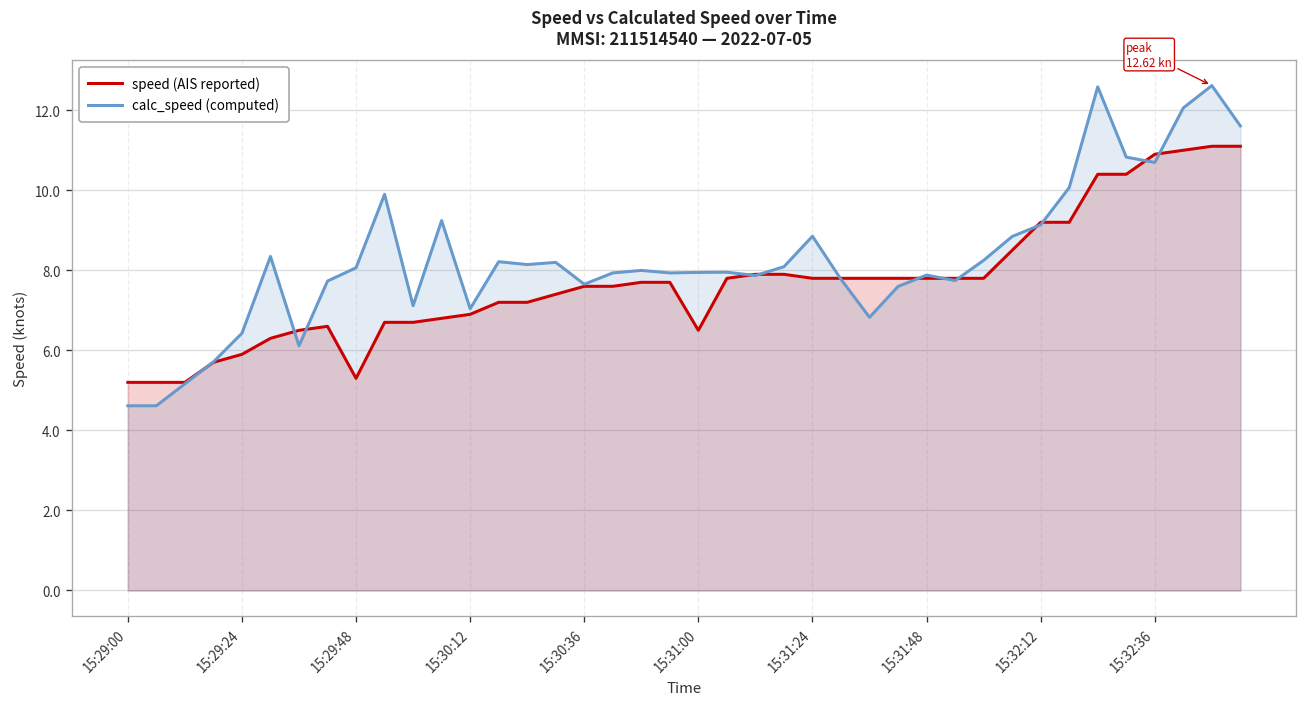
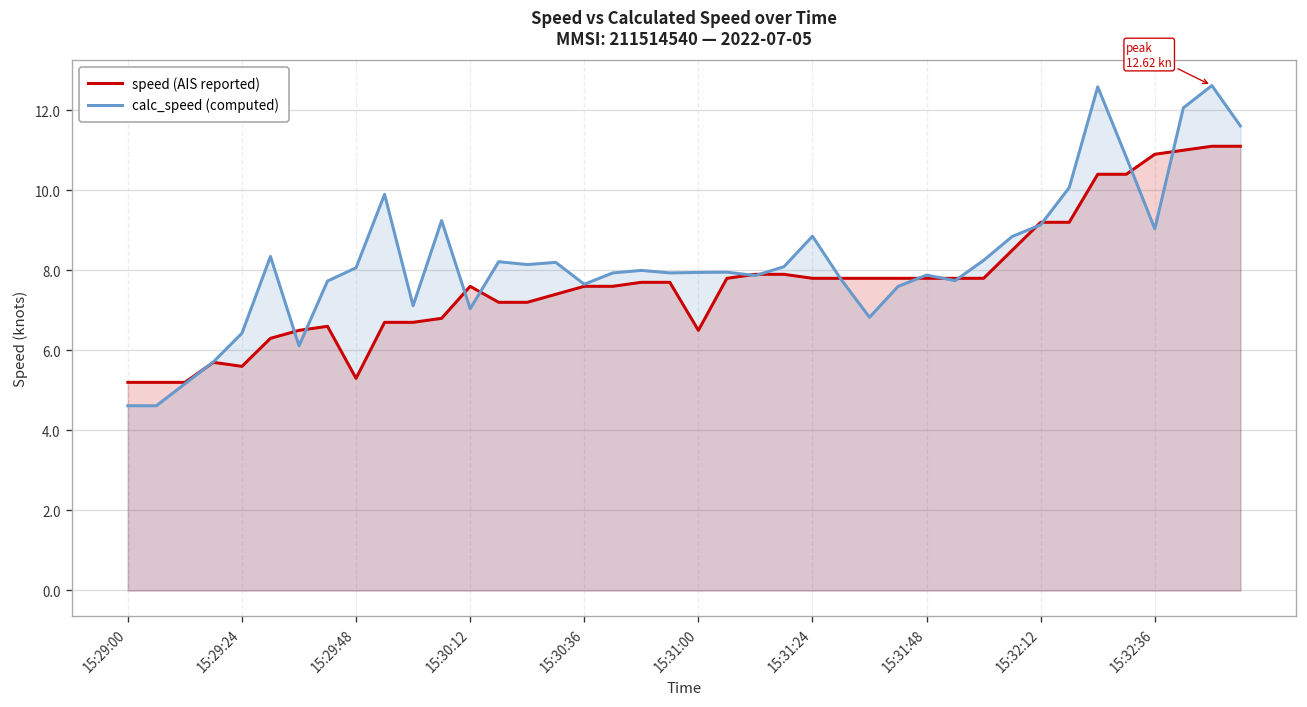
  {
    "speed (AIS reported)": {
      "15:29:00": 5.2,
-     "15:29:24": 5.9,
+     "15:29:24": 5.6,
      "15:29:48": 5.3,
-     "15:30:12": 6.9,
+     "15:30:12": 7.6,
      "15:31:00": 6.5,
      "15:31:24": 7.8,
      "15:31:48": 7.8,
      "15:32:36": 10.9
    },
    "calc_speed (computed)": {
      "15:29:00": 4.6,
      "15:29:24": 6.4,
      "15:29:48": 8.1,
      "15:30:12": 7.0,
      "15:31:00": 7.9,
      "15:31:24": 8.9,
      "15:31:48": 7.9,
-     "15:32:36": 10.7
+     "15:32:36": 9.0
    }
  }
